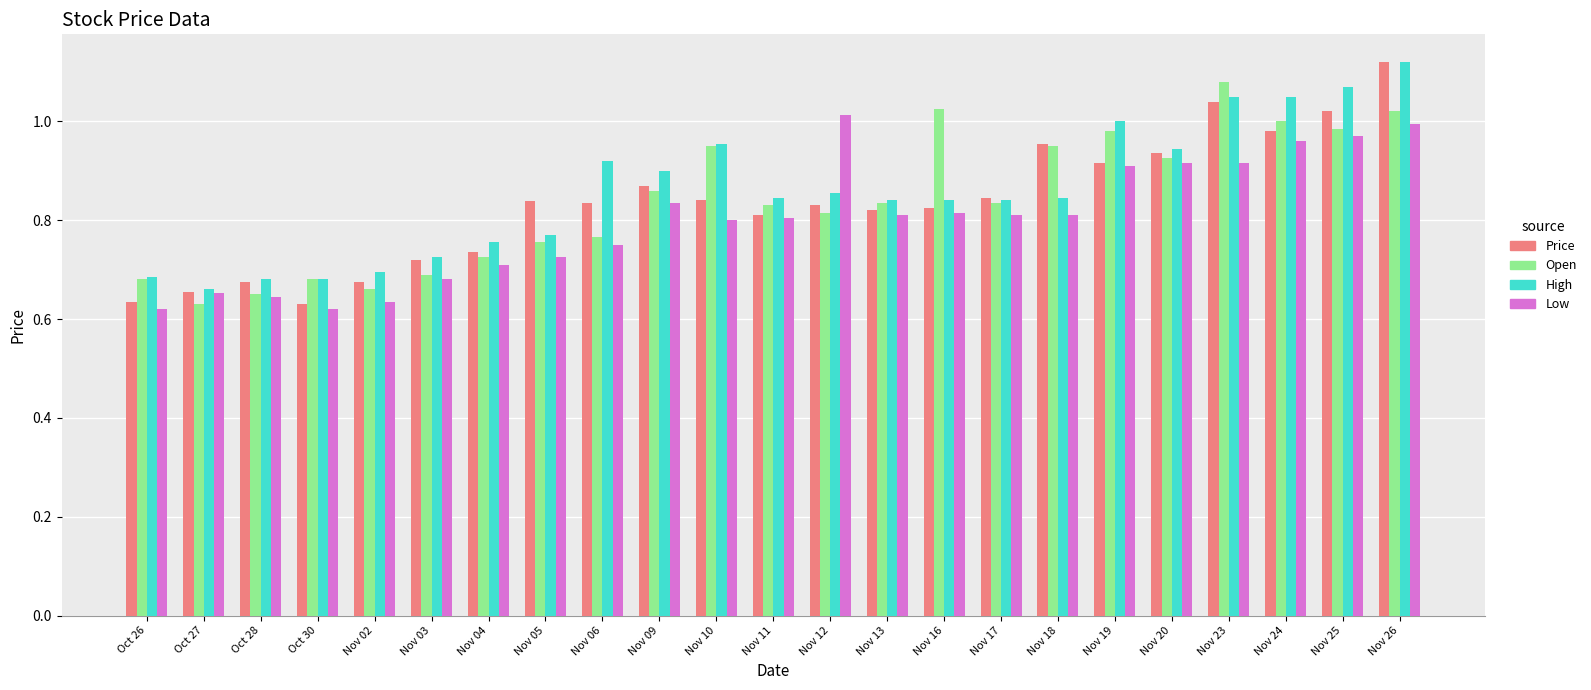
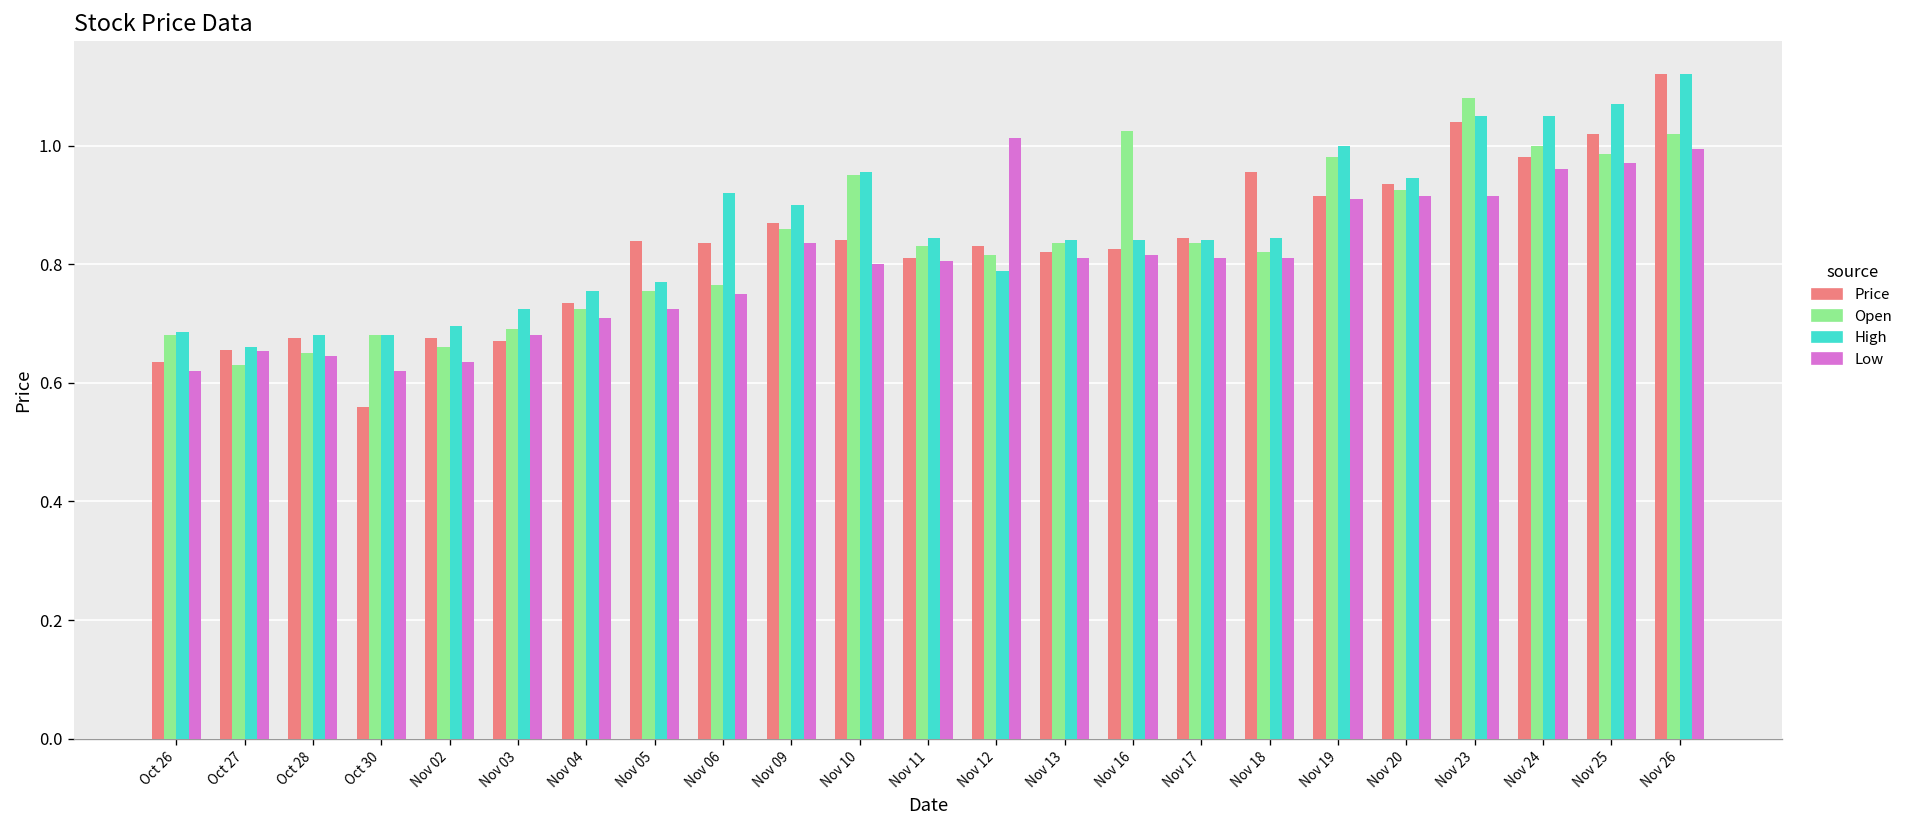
  {
    "Price": {
      "Oct 26": 0.64,
      "Oct 27": 0.66,
      "Oct 28": 0.68,
-     "Oct 30": 0.63,
+     "Oct 30": 0.56,
      "Nov 02": 0.68,
-     "Nov 03": 0.72,
+     "Nov 03": 0.67,
      "Nov 04": 0.74,
      "Nov 05": 0.84,
      "Nov 06": 0.84,
      "Nov 09": 0.87,
      "Nov 10": 0.84,
      "Nov 11": 0.81,
      "Nov 12": 0.83,
      "Nov 13": 0.82,
      "Nov 16": 0.83,
      "Nov 17": 0.85,
      "Nov 18": 0.96,
      "Nov 19": 0.92,
      "Nov 20": 0.94,
      "Nov 23": 1.04,
      "Nov 24": 0.98,
      "Nov 25": 1.02,
      "Nov 26": 1.12
    },
    "Open": {
      "Oct 26": 0.68,
      "Oct 27": 0.63,
      "Oct 28": 0.65,
      "Oct 30": 0.68,
      "Nov 02": 0.66,
      "Nov 03": 0.69,
      "Nov 04": 0.73,
      "Nov 05": 0.76,
      "Nov 06": 0.77,
      "Nov 09": 0.86,
      "Nov 10": 0.95,
      "Nov 11": 0.83,
      "Nov 12": 0.82,
      "Nov 13": 0.84,
      "Nov 16": 1.02,
      "Nov 17": 0.84,
-     "Nov 18": 0.95,
+     "Nov 18": 0.82,
      "Nov 19": 0.98,
      "Nov 20": 0.93,
      "Nov 23": 1.08,
      "Nov 24": 1.00,
      "Nov 25": 0.99,
      "Nov 26": 1.02
    },
    "High": {
      "Oct 26": 0.69,
      "Oct 27": 0.66,
      "Oct 28": 0.68,
      "Oct 30": 0.68,
      "Nov 02": 0.70,
      "Nov 03": 0.73,
      "Nov 04": 0.76,
      "Nov 05": 0.77,
      "Nov 06": 0.92,
      "Nov 09": 0.90,
      "Nov 10": 0.96,
      "Nov 11": 0.85,
-     "Nov 12": 0.86,
+     "Nov 12": 0.79,
      "Nov 13": 0.84,
      "Nov 16": 0.84,
      "Nov 17": 0.84,
      "Nov 18": 0.84,
      "Nov 19": 1.00,
      "Nov 20": 0.95,
      "Nov 23": 1.05,
      "Nov 24": 1.05,
      "Nov 25": 1.07,
      "Nov 26": 1.12
    },
    "Low": {
      "Oct 26": 0.62,
      "Oct 27": 0.65,
      "Oct 28": 0.65,
      "Oct 30": 0.62,
      "Nov 02": 0.64,
      "Nov 03": 0.68,
      "Nov 04": 0.71,
      "Nov 05": 0.73,
      "Nov 06": 0.75,
      "Nov 09": 0.84,
      "Nov 10": 0.80,
      "Nov 11": 0.81,
      "Nov 12": 1.01,
      "Nov 13": 0.81,
      "Nov 16": 0.82,
      "Nov 17": 0.81,
      "Nov 18": 0.81,
      "Nov 19": 0.91,
      "Nov 20": 0.92,
      "Nov 23": 0.92,
      "Nov 24": 0.96,
      "Nov 25": 0.97,
      "Nov 26": 1.00
    }
  }
